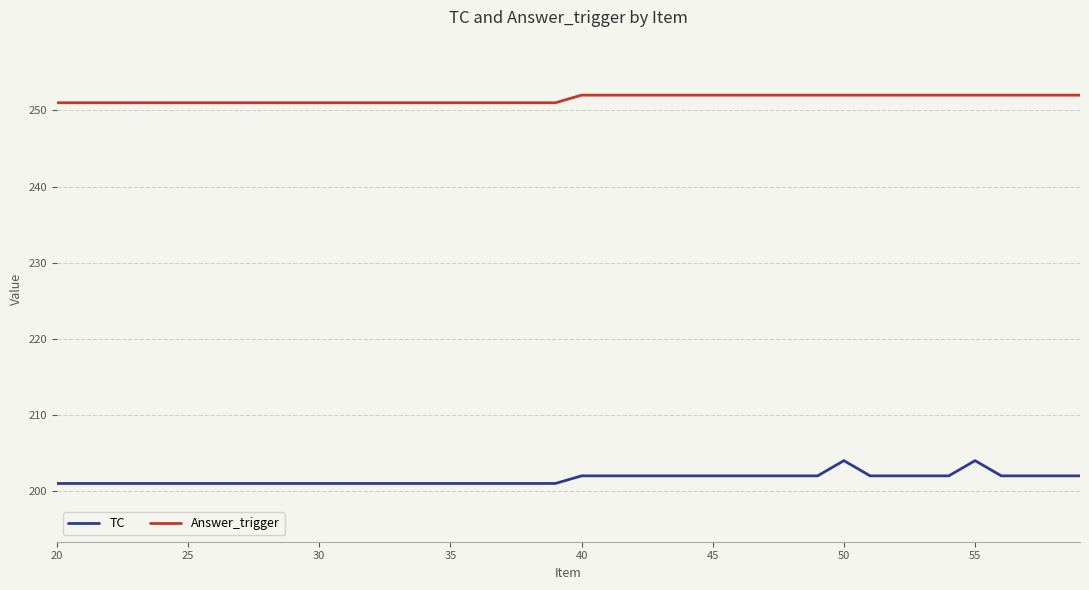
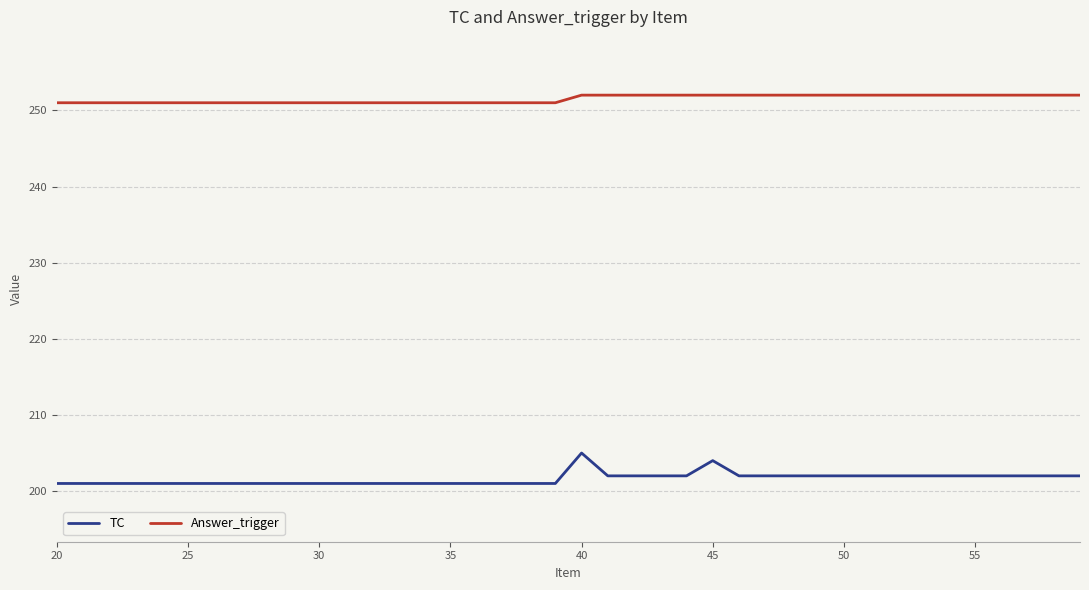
  {
    "TC": {
      "20": 201,
      "25": 201,
      "30": 201,
      "35": 201,
-     "40": 202,
-     "45": 202,
-     "50": 204,
-     "55": 204
+     "40": 205,
+     "45": 204,
+     "50": 202,
+     "55": 202
    },
    "Answer_trigger": {
      "20": 251,
      "25": 251,
      "30": 251,
      "35": 251,
      "40": 252,
      "45": 252,
      "50": 252,
      "55": 252
    }
  }
